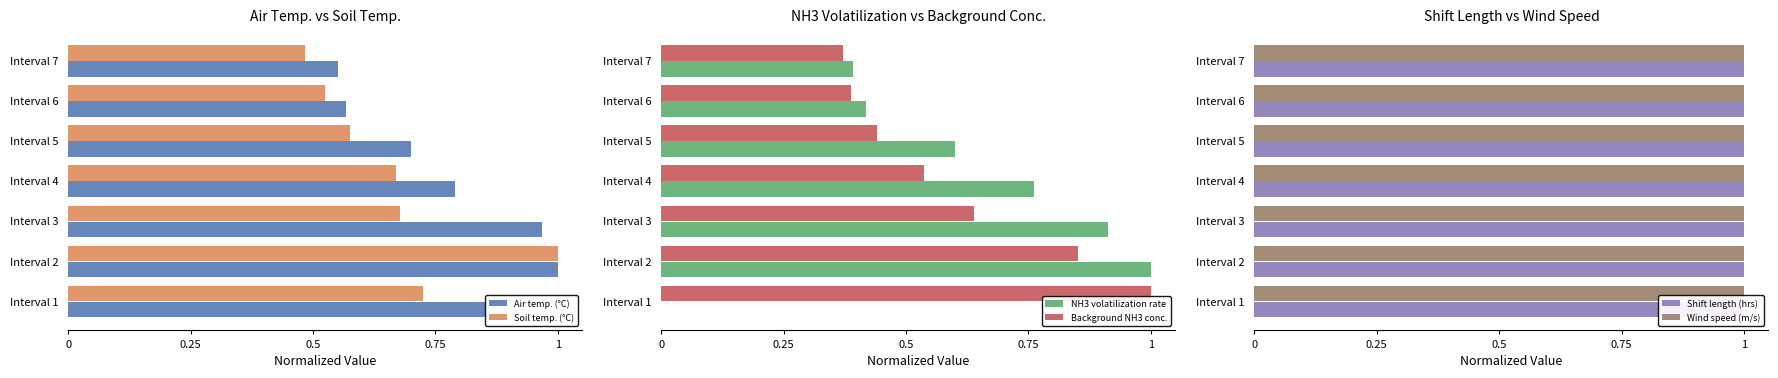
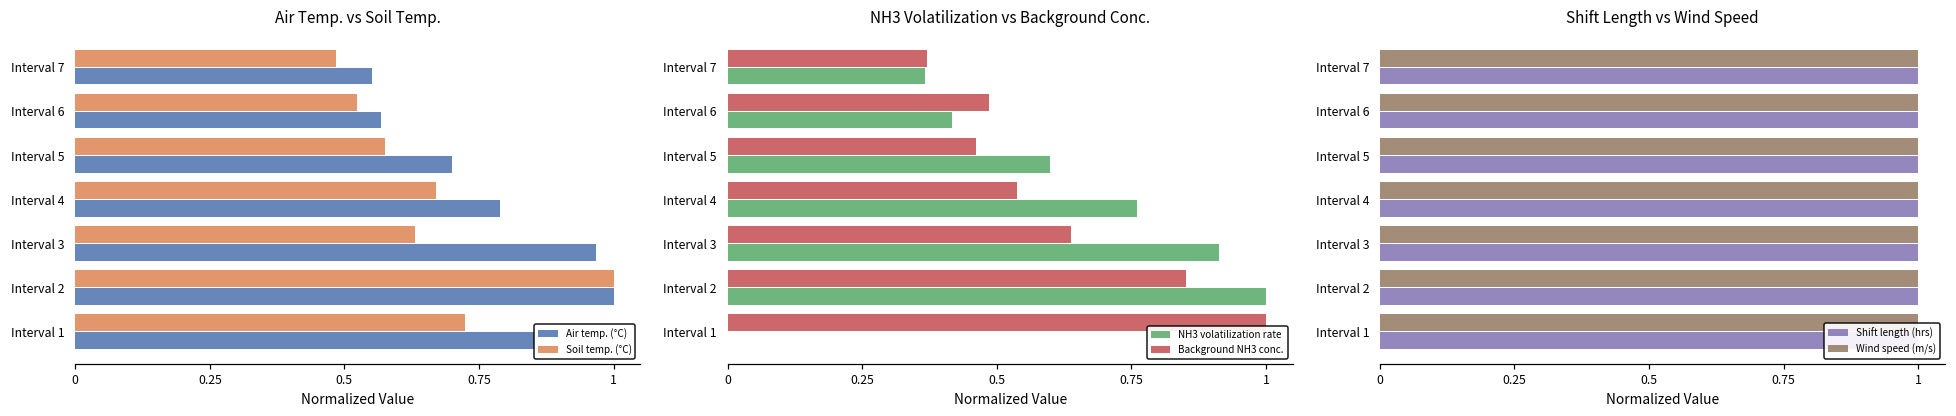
  {
    "Air Temp. vs Soil Temp.": {
      "Air temp. (°C)": {
        "Interval 7": 0.55,
        "Interval 6": 0.57,
        "Interval 5": 0.70,
        "Interval 4": 0.79,
        "Interval 3": 0.97,
        "Interval 2": 1.00
      },
      "Soil temp. (°C)": {
        "Interval 7": 0.48,
        "Interval 6": 0.52,
        "Interval 5": 0.58,
        "Interval 4": 0.67,
-       "Interval 3": 0.68,
+       "Interval 3": 0.63,
        "Interval 2": 1.00,
        "Interval 1": 0.72
      }
    },
    "NH3 Volatilization vs Background Conc.": {
      "NH3 volatilization rate": {
-       "Interval 7": 0.39,
+       "Interval 7": 0.37,
        "Interval 6": 0.42,
        "Interval 5": 0.60,
        "Interval 4": 0.76,
        "Interval 3": 0.91,
        "Interval 2": 1.00,
        "Interval 1": 0.00
      },
      "Background NH3 conc.": {
        "Interval 7": 0.37,
-       "Interval 6": 0.39,
-       "Interval 5": 0.44,
+       "Interval 6": 0.49,
+       "Interval 5": 0.46,
        "Interval 4": 0.54,
        "Interval 3": 0.64,
        "Interval 2": 0.85,
        "Interval 1": 1.00
      }
    },
    "Shift Length vs Wind Speed": {
      "Shift length (hrs)": {
        "Interval 7": 1.00,
        "Interval 6": 1.00,
        "Interval 5": 1.00,
        "Interval 4": 1.00,
        "Interval 3": 1.00,
        "Interval 2": 1.00
      },
      "Wind speed (m/s)": {
        "Interval 7": 1.00,
        "Interval 6": 1.00,
        "Interval 5": 1.00,
        "Interval 4": 1.00,
        "Interval 3": 1.00,
        "Interval 2": 1.00,
        "Interval 1": 1.00
      }
    }
  }
